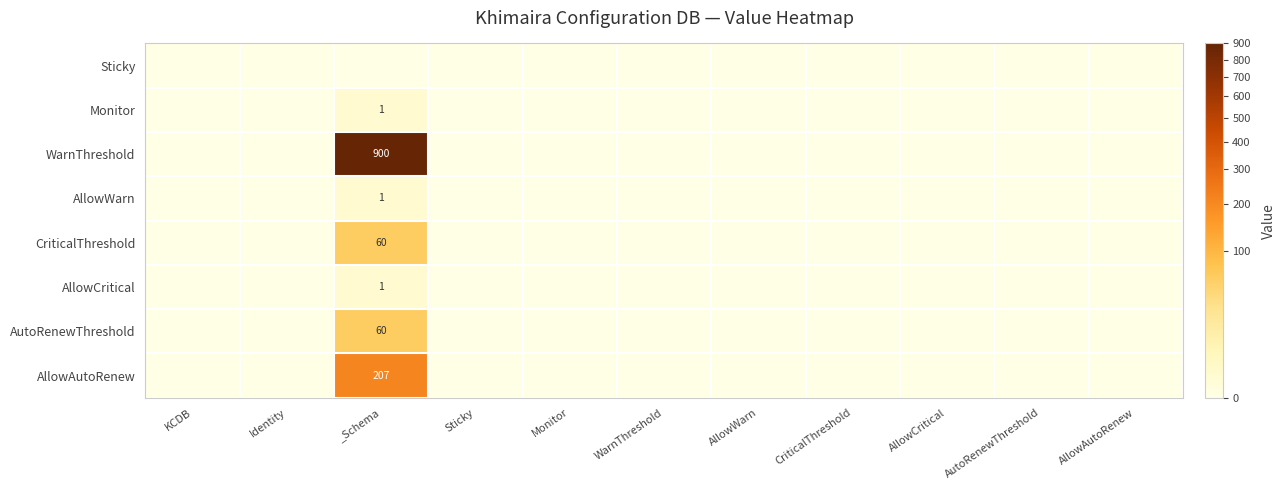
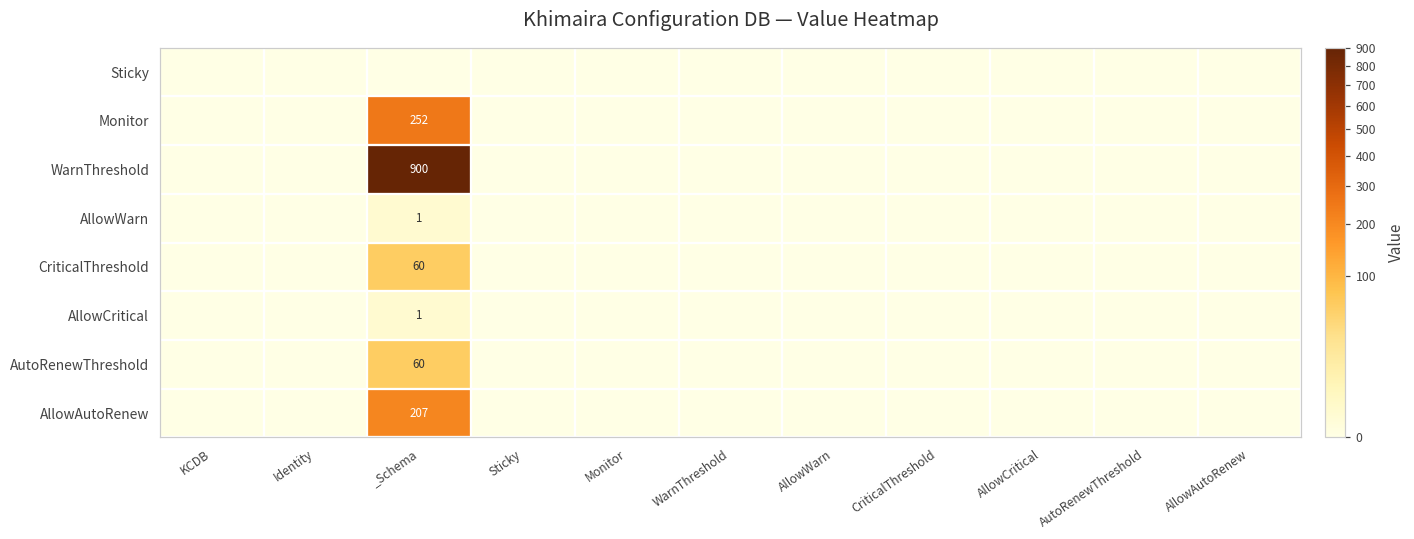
  {
    "Monitor": {
-     "_Schema": 1
+     "_Schema": 252
    },
    "WarnThreshold": {
      "_Schema": 900
    },
    "AllowWarn": {
      "_Schema": 1
    },
    "CriticalThreshold": {
      "_Schema": 60
    },
    "AllowCritical": {
      "_Schema": 1
    },
    "AutoRenewThreshold": {
      "_Schema": 60
    },
    "AllowAutoRenew": {
      "_Schema": 207
    }
  }
